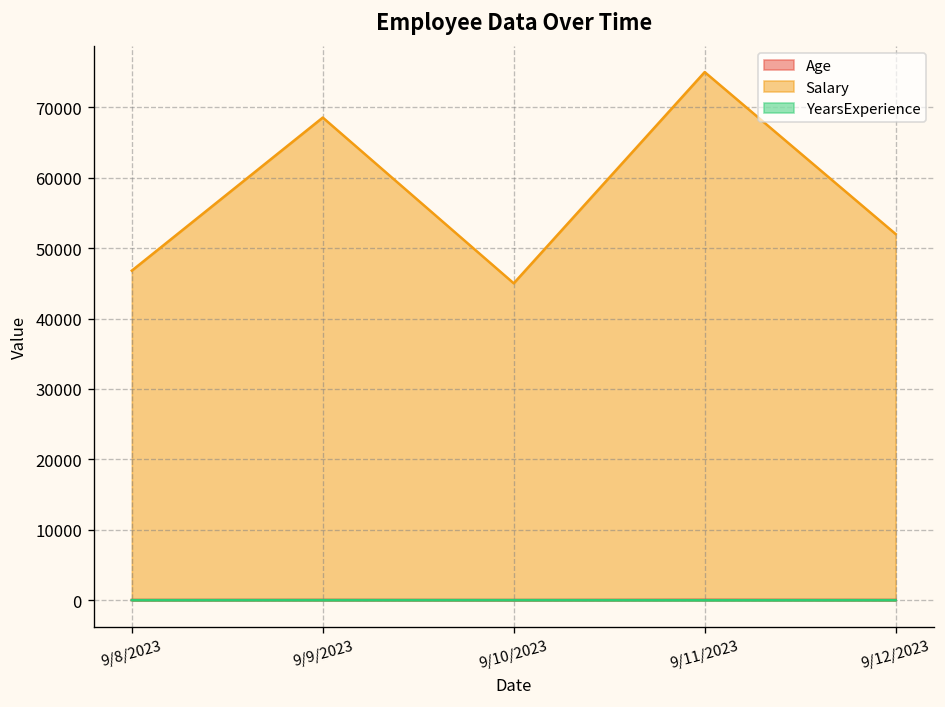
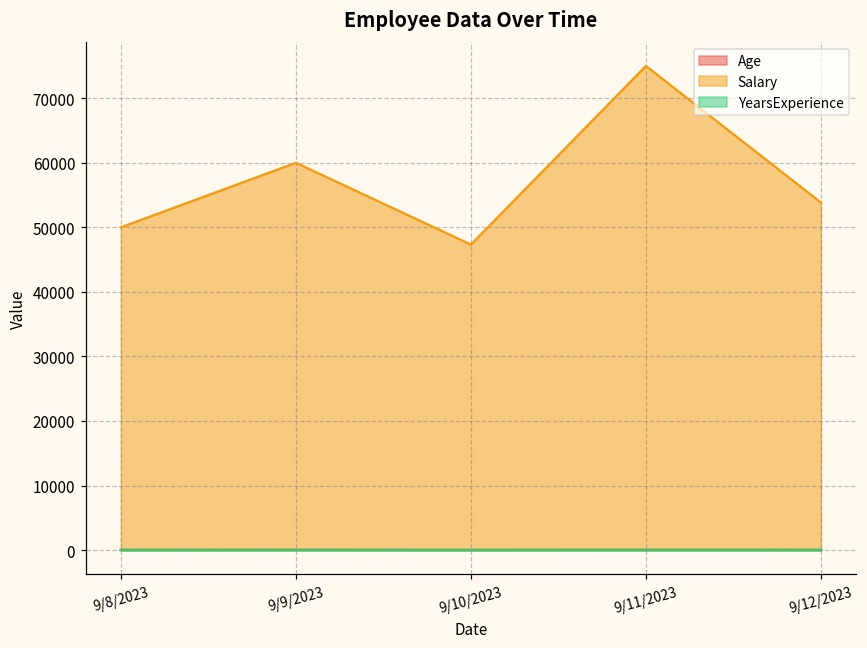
  {
    "YearsExperience": {
      "9/8/2023": 0,
      "9/9/2023": 0,
      "9/10/2023": 0,
      "9/11/2023": 0,
      "9/12/2023": 0
    },
    "Salary": {
-     "9/8/2023": 47000,
-     "9/9/2023": 69000,
-     "9/10/2023": 45000,
+     "9/8/2023": 50000,
+     "9/9/2023": 60000,
+     "9/10/2023": 47000,
      "9/11/2023": 75000,
-     "9/12/2023": 52000
+     "9/12/2023": 54000
    }
  }
